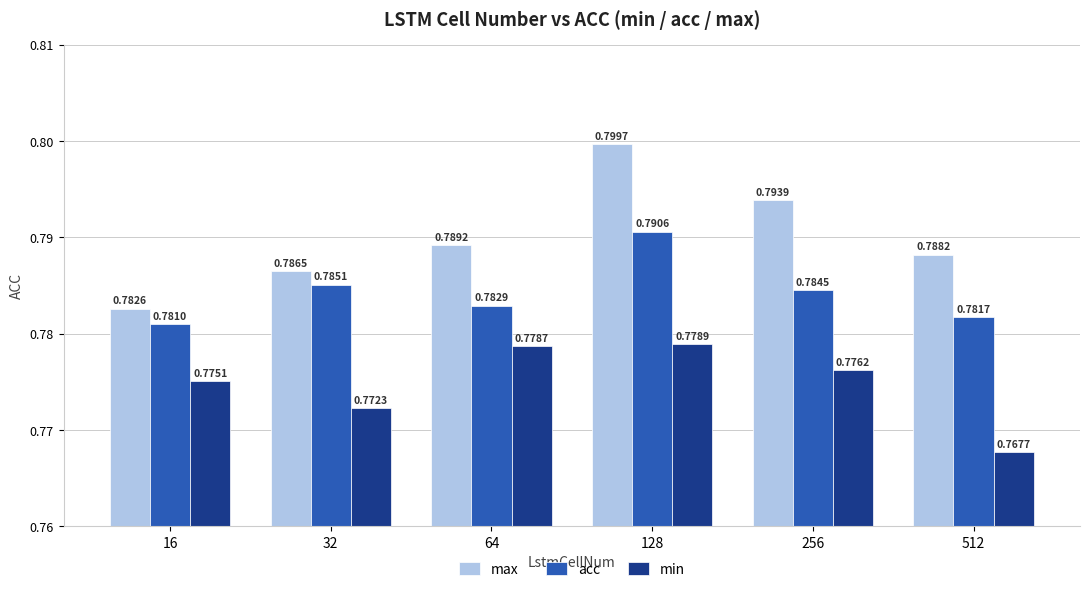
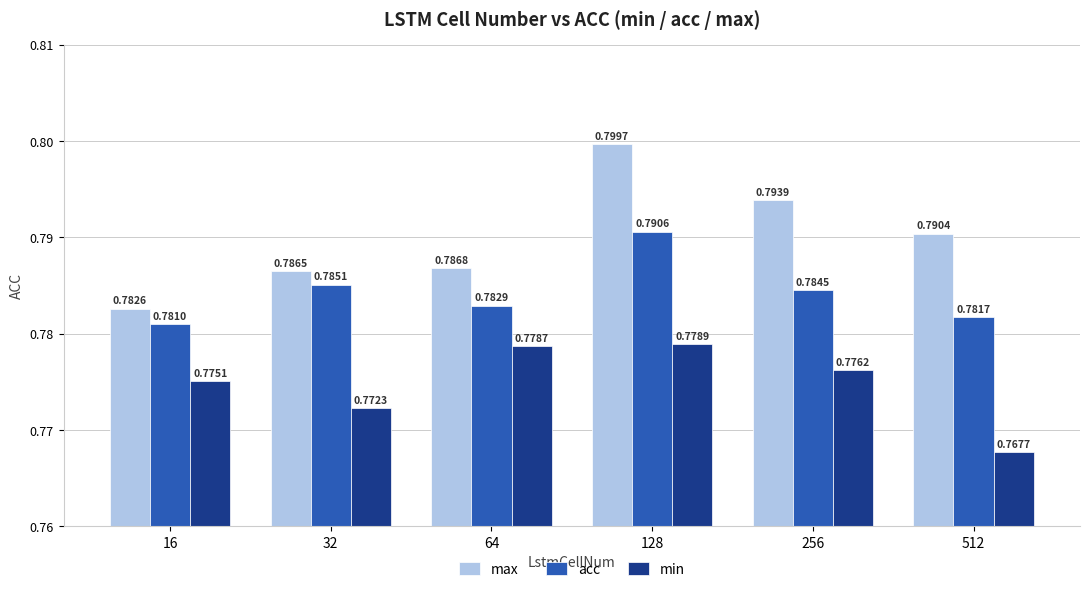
  {
    "max": {
      "16": 0.7826,
      "32": 0.7865,
-     "64": 0.7892,
+     "64": 0.7868,
      "128": 0.7997,
      "256": 0.7939,
-     "512": 0.7882
+     "512": 0.7904
    }
  }
